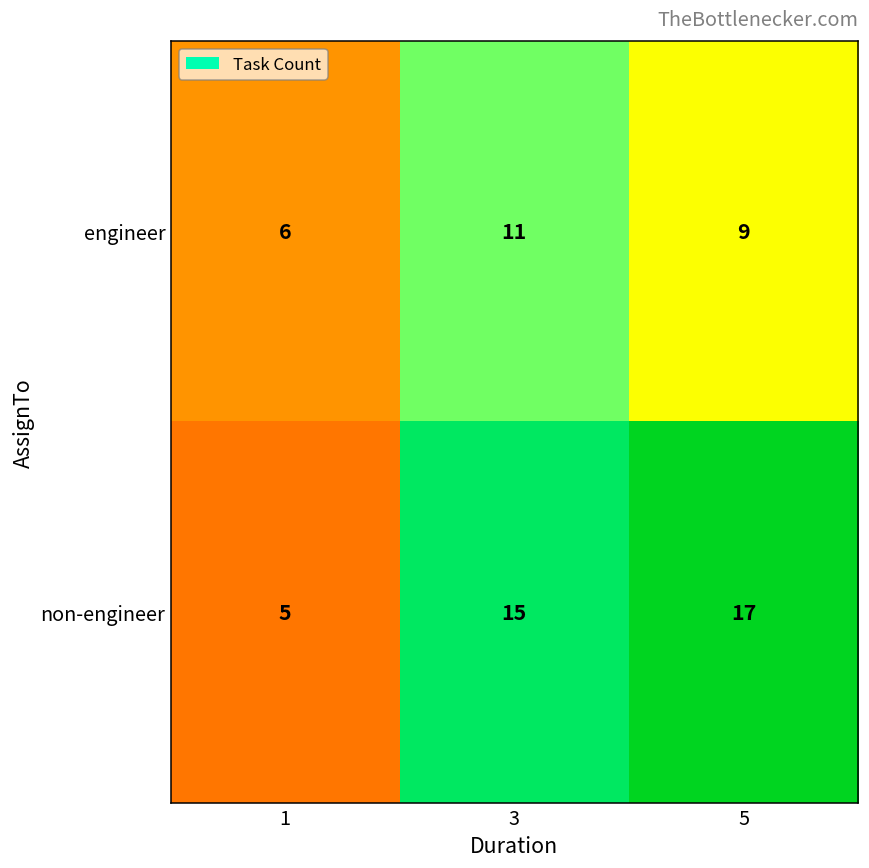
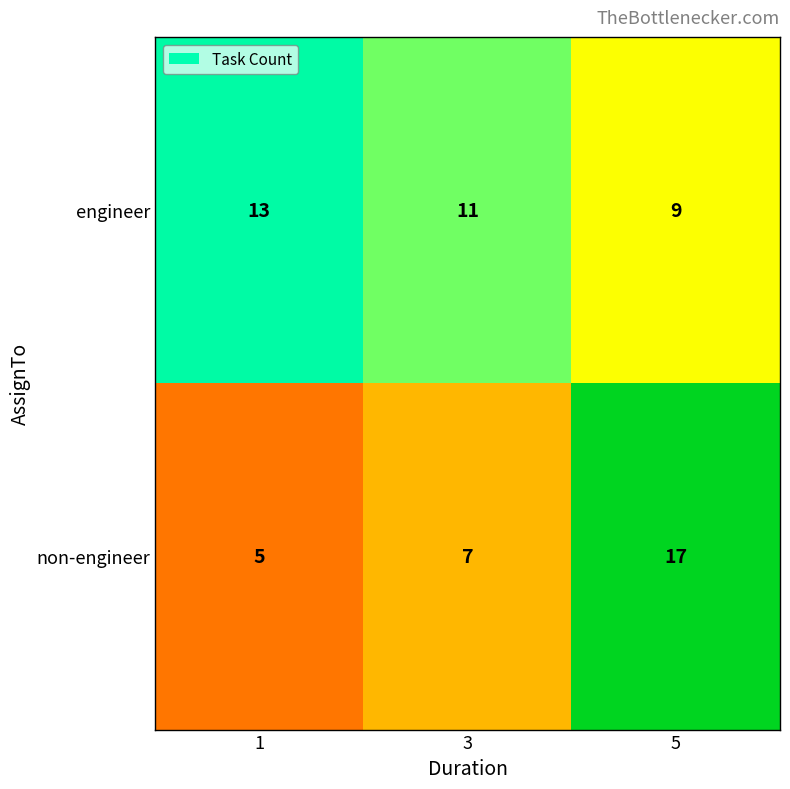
  {
    "engineer": {
-     "1": 6,
+     "1": 13,
      "3": 11,
      "5": 9
    },
    "non-engineer": {
      "1": 5,
-     "3": 15,
+     "3": 7,
      "5": 17
    }
  }
